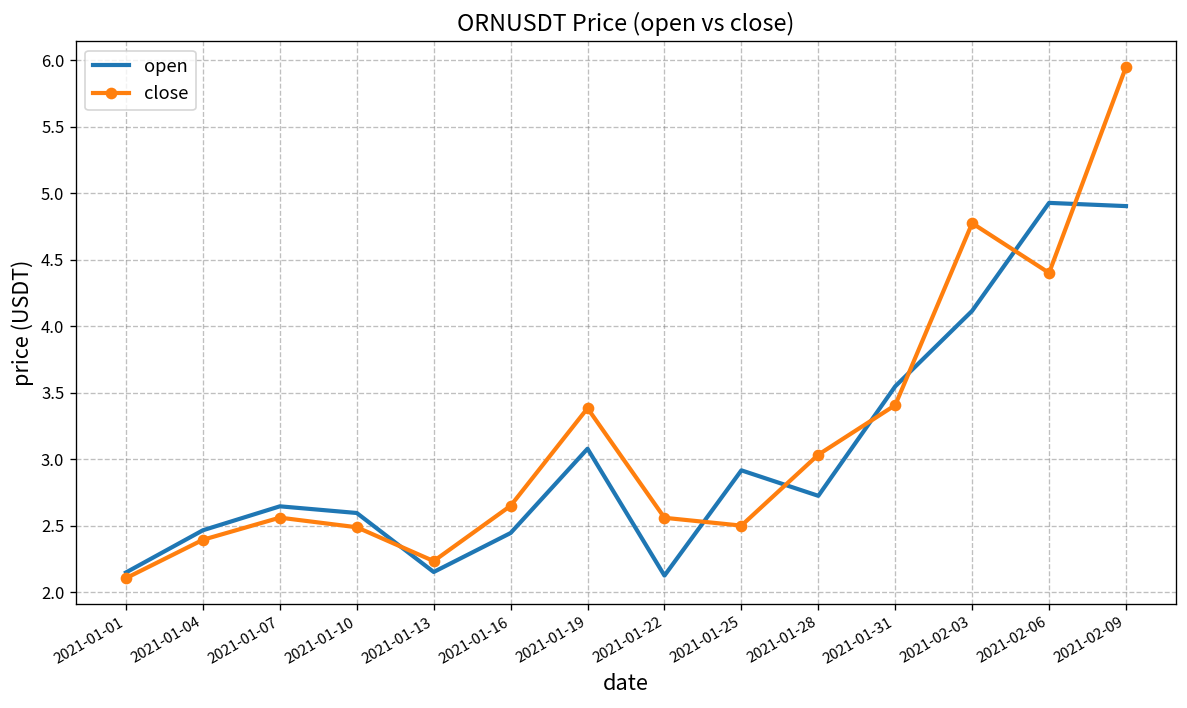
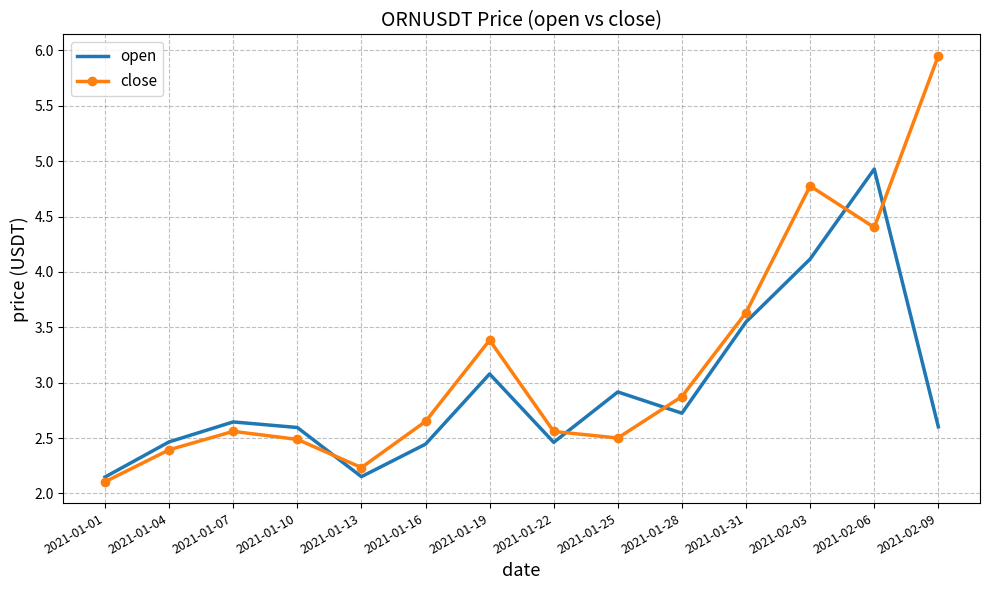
  {
    "open": {
      "2021-01-01": 2.15,
      "2021-01-04": 2.47,
      "2021-01-07": 2.65,
      "2021-01-10": 2.60,
      "2021-01-13": 2.15,
      "2021-01-16": 2.44,
      "2021-01-19": 3.08,
-     "2021-01-22": 2.12,
+     "2021-01-22": 2.46,
      "2021-01-25": 2.92,
      "2021-01-28": 2.72,
      "2021-01-31": 3.55,
      "2021-02-03": 4.12,
      "2021-02-06": 4.93,
-     "2021-02-09": 4.90
+     "2021-02-09": 2.60
    },
    "close": {
      "2021-01-01": 2.10,
      "2021-01-04": 2.39,
      "2021-01-07": 2.56,
      "2021-01-10": 2.49,
      "2021-01-13": 2.23,
      "2021-01-16": 2.65,
      "2021-01-19": 3.38,
      "2021-01-22": 2.56,
      "2021-01-25": 2.50,
-     "2021-01-28": 3.03,
-     "2021-01-31": 3.41,
+     "2021-01-28": 2.87,
+     "2021-01-31": 3.63,
      "2021-02-03": 4.78,
      "2021-02-06": 4.40,
      "2021-02-09": 5.95
    }
  }
